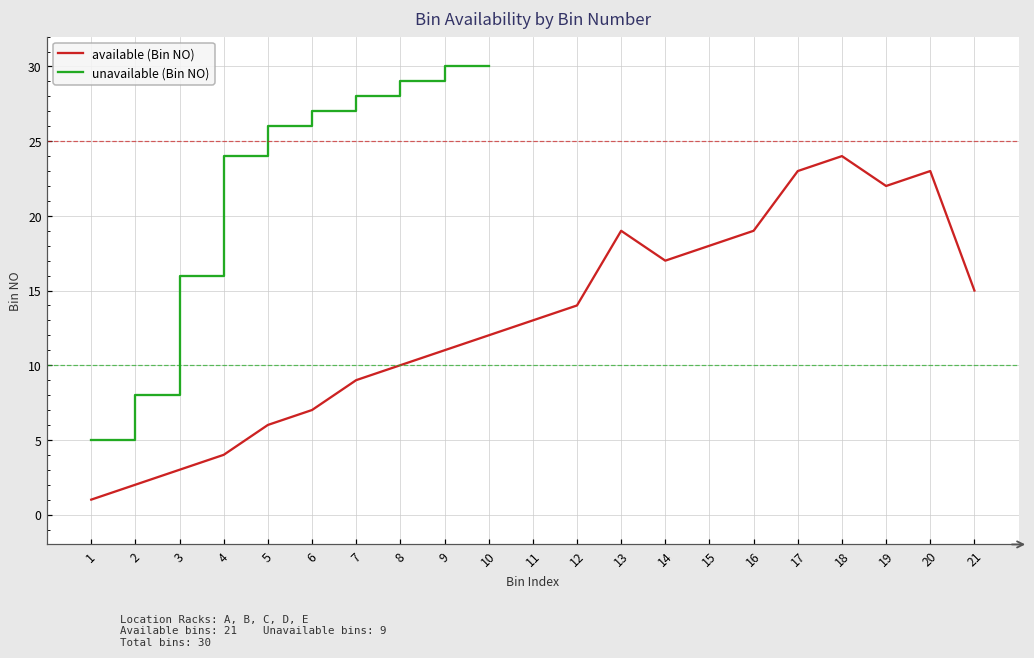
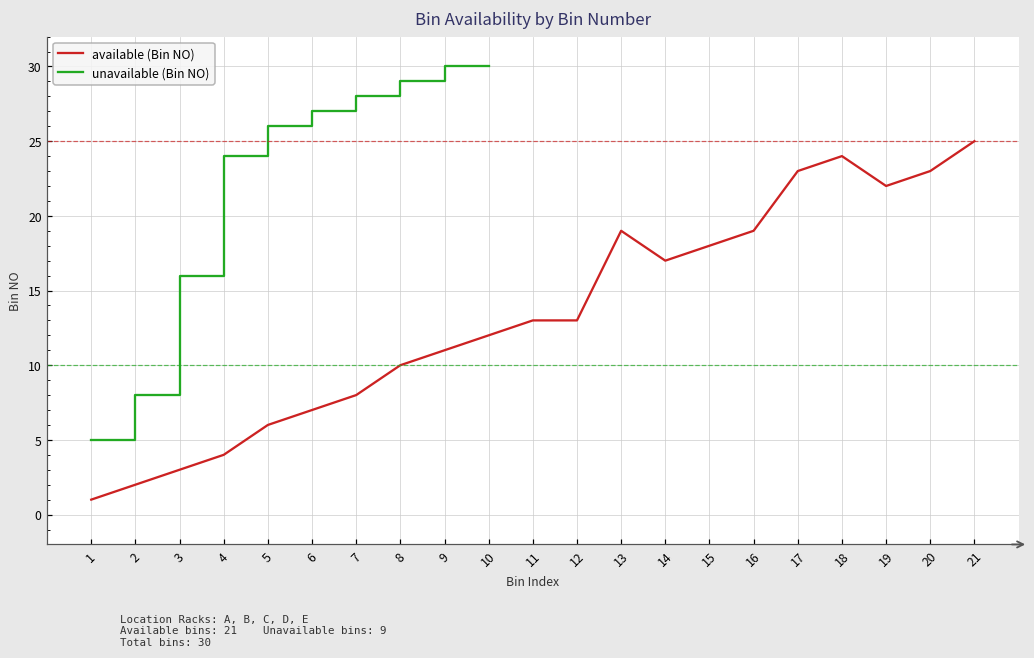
  {
    "available (Bin NO)": {
      "1": 1,
      "2": 2,
      "3": 3,
      "4": 4,
      "5": 6,
      "6": 7,
-     "7": 9,
+     "7": 8,
      "8": 10,
      "9": 11,
      "10": 12,
      "11": 13,
-     "12": 14,
+     "12": 13,
      "13": 19,
      "14": 17,
      "15": 18,
      "16": 19,
      "17": 23,
      "18": 24,
      "19": 22,
      "20": 23,
-     "21": 15
+     "21": 25
    },
    "unavailable (Bin NO)": {
      "1": 5,
      "2": 8,
      "3": 16,
      "4": 24,
      "5": 26,
      "6": 27,
      "7": 28,
      "8": 29,
      "9": 30
    }
  }
